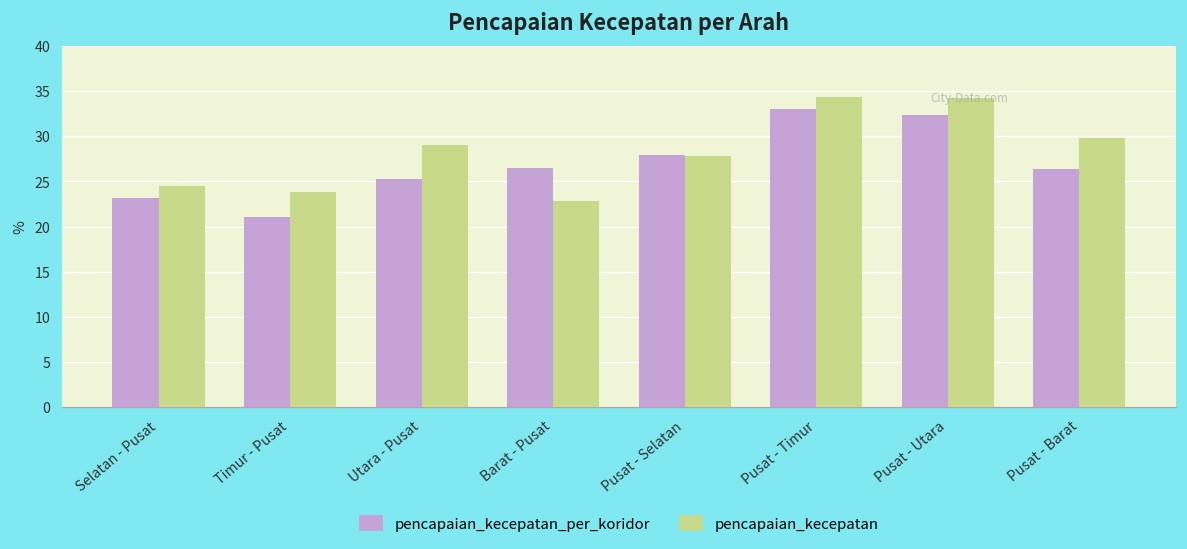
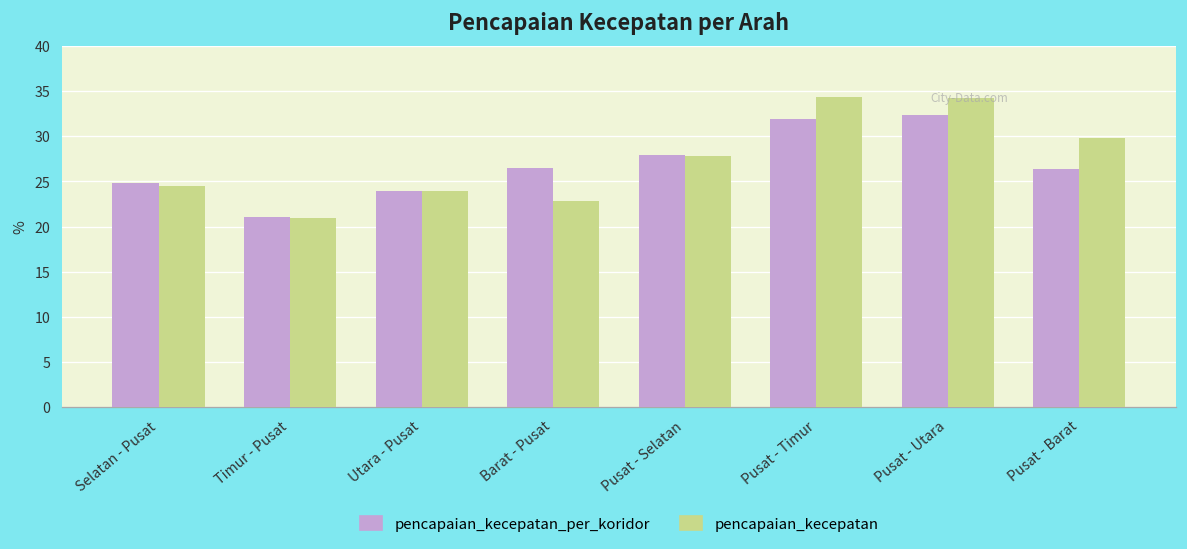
  {
    "pencapaian_kecepatan_per_koridor": {
-     "Selatan - Pusat": 23,
+     "Selatan - Pusat": 25,
      "Timur - Pusat": 21,
-     "Utara - Pusat": 25,
+     "Utara - Pusat": 24,
      "Barat - Pusat": 27,
      "Pusat - Selatan": 28,
-     "Pusat - Timur": 33,
+     "Pusat - Timur": 32,
      "Pusat - Utara": 32,
      "Pusat - Barat": 26
    },
    "pencapaian_kecepatan": {
      "Selatan - Pusat": 24,
-     "Timur - Pusat": 24,
-     "Utara - Pusat": 29,
+     "Timur - Pusat": 21,
+     "Utara - Pusat": 24,
      "Barat - Pusat": 23,
      "Pusat - Selatan": 28,
      "Pusat - Timur": 34,
      "Pusat - Utara": 34,
      "Pusat - Barat": 30
    }
  }
